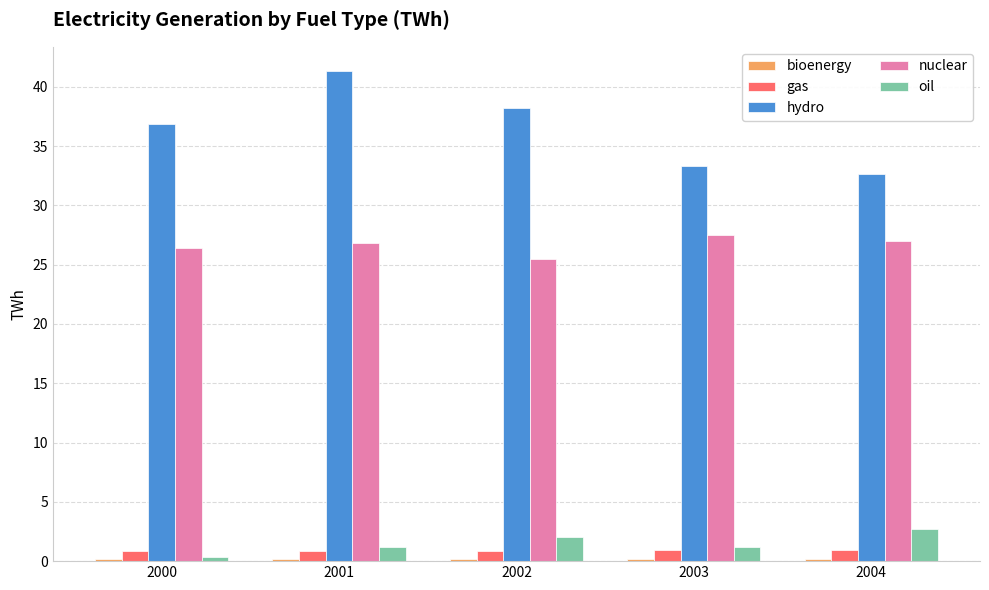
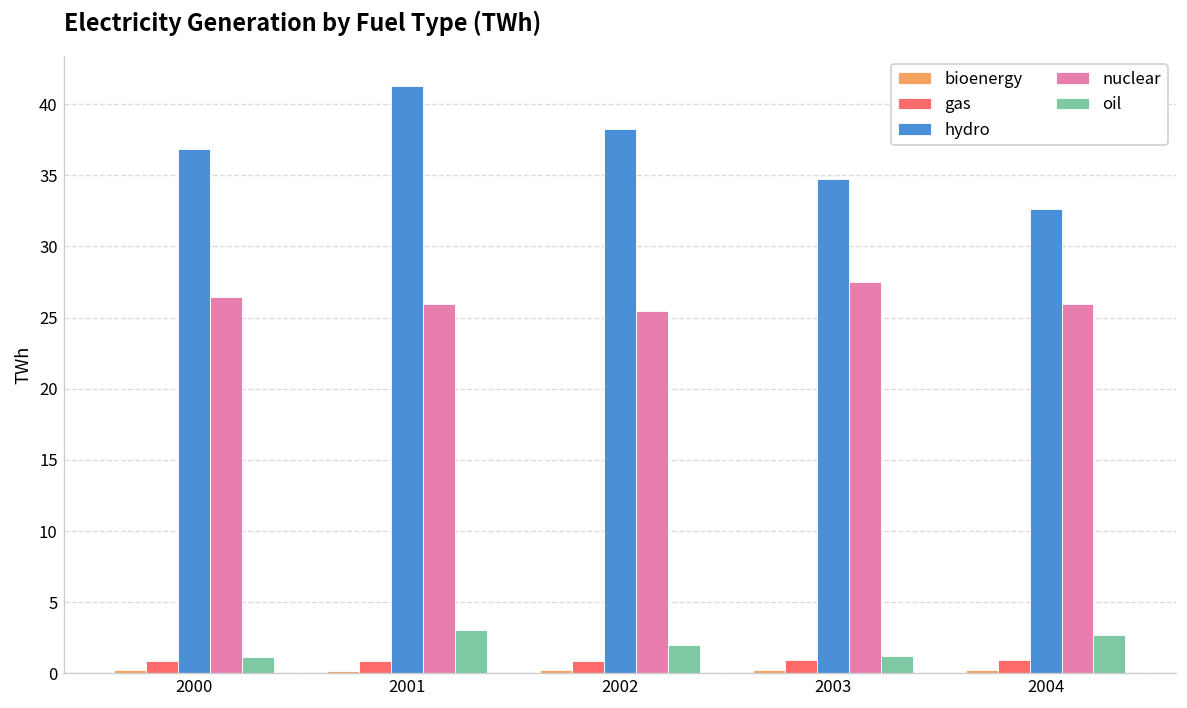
  {
    "hydro": {
      "2000": 36.8,
      "2001": 41.3,
      "2002": 38.3,
-     "2003": 33.4,
+     "2003": 34.8,
      "2004": 32.7
    },
    "nuclear": {
      "2000": 26.5,
-     "2001": 26.8,
+     "2001": 26.0,
      "2002": 25.5,
      "2003": 27.5,
-     "2004": 27.0
+     "2004": 26.0
    },
    "oil": {
-     "2000": 0.4,
-     "2001": 1.2,
+     "2000": 1.1,
+     "2001": 3.0,
      "2002": 2.0,
      "2003": 1.2,
      "2004": 2.7
    }
  }
